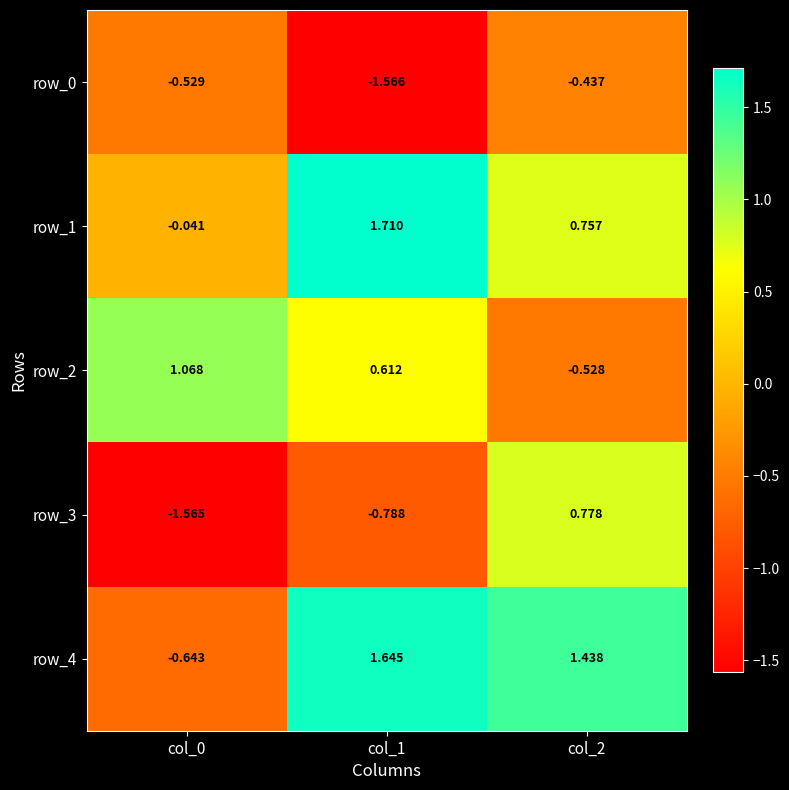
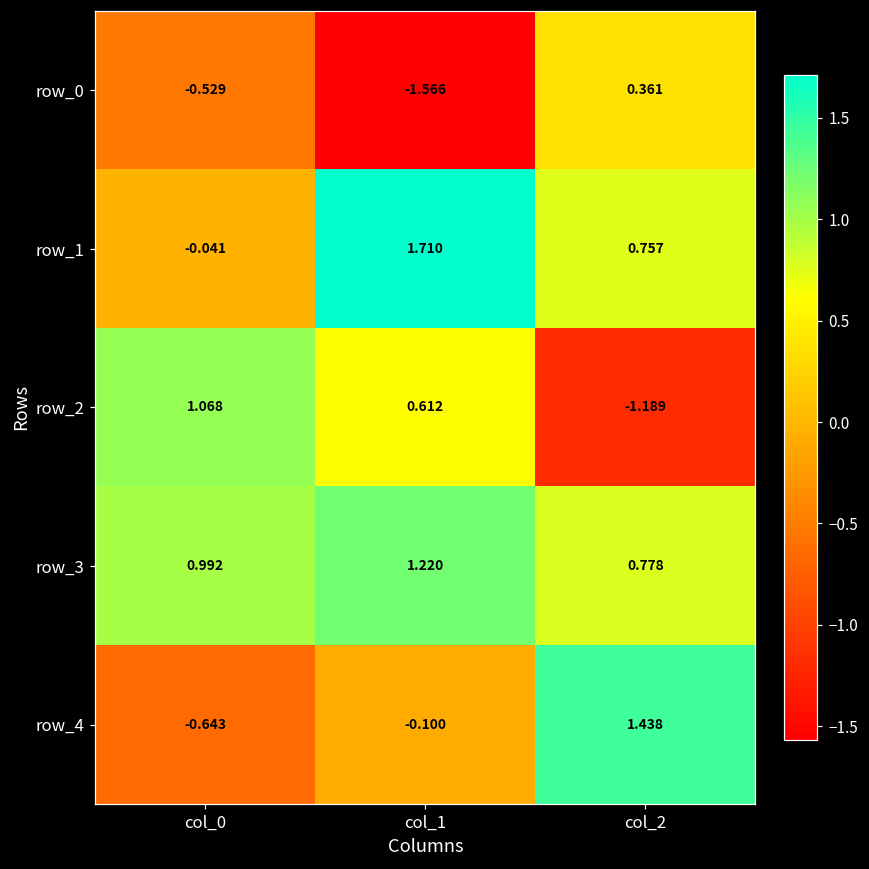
  {
    "row_0": {
      "col_0": -0.529,
      "col_1": -1.566,
-     "col_2": -0.437
+     "col_2": 0.361
    },
    "row_1": {
      "col_0": -0.041,
      "col_1": 1.710,
      "col_2": 0.757
    },
    "row_2": {
      "col_0": 1.068,
      "col_1": 0.612,
-     "col_2": -0.528
+     "col_2": -1.189
    },
    "row_3": {
-     "col_0": -1.565,
-     "col_1": -0.788,
+     "col_0": 0.992,
+     "col_1": 1.220,
      "col_2": 0.778
    },
    "row_4": {
      "col_0": -0.643,
-     "col_1": 1.645,
+     "col_1": -0.100,
      "col_2": 1.438
    }
  }
